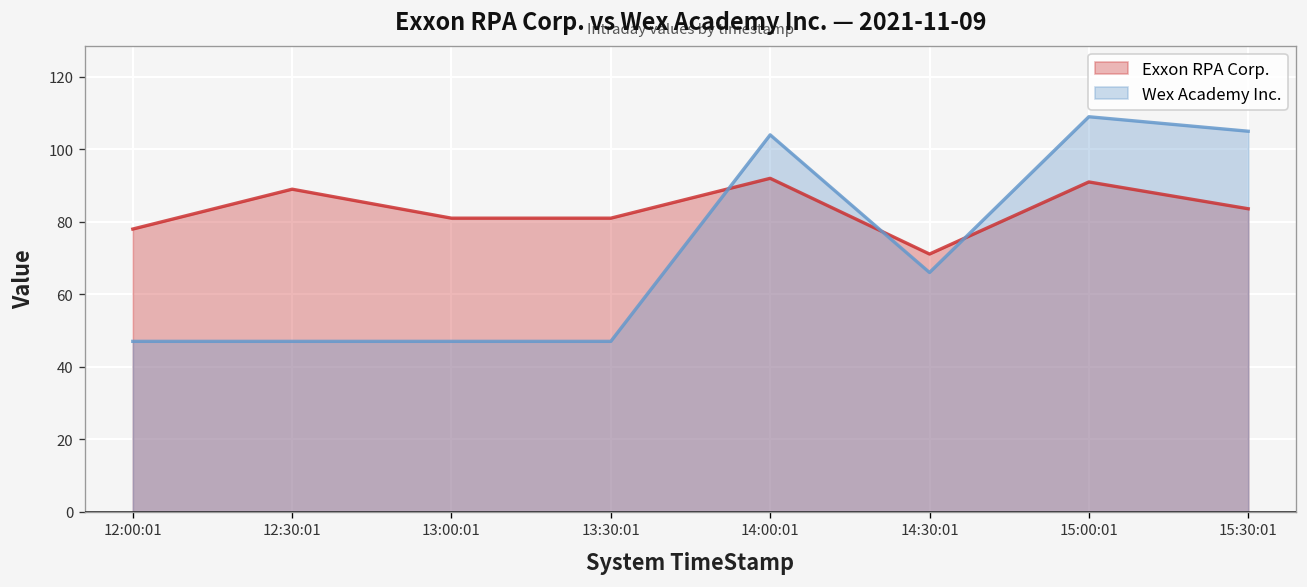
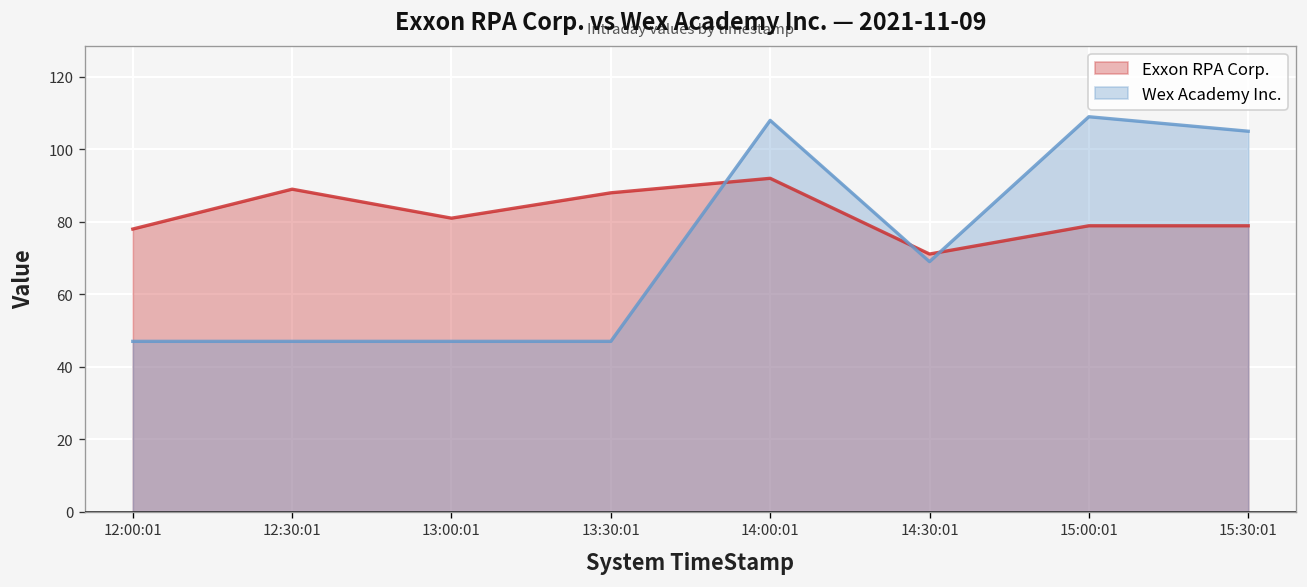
  {
    "Exxon RPA Corp.": {
      "12:00:01": 78,
      "12:30:01": 89,
      "13:00:01": 81,
-     "13:30:01": 81,
+     "13:30:01": 88,
      "14:00:01": 92,
      "14:30:01": 71,
-     "15:00:01": 91,
-     "15:30:01": 84
+     "15:00:01": 79,
+     "15:30:01": 79
    },
    "Wex Academy Inc.": {
      "12:00:01": 47,
      "12:30:01": 47,
      "13:00:01": 47,
      "13:30:01": 47,
-     "14:00:01": 104,
-     "14:30:01": 66,
+     "14:00:01": 108,
+     "14:30:01": 69,
      "15:00:01": 109,
      "15:30:01": 105
    }
  }
